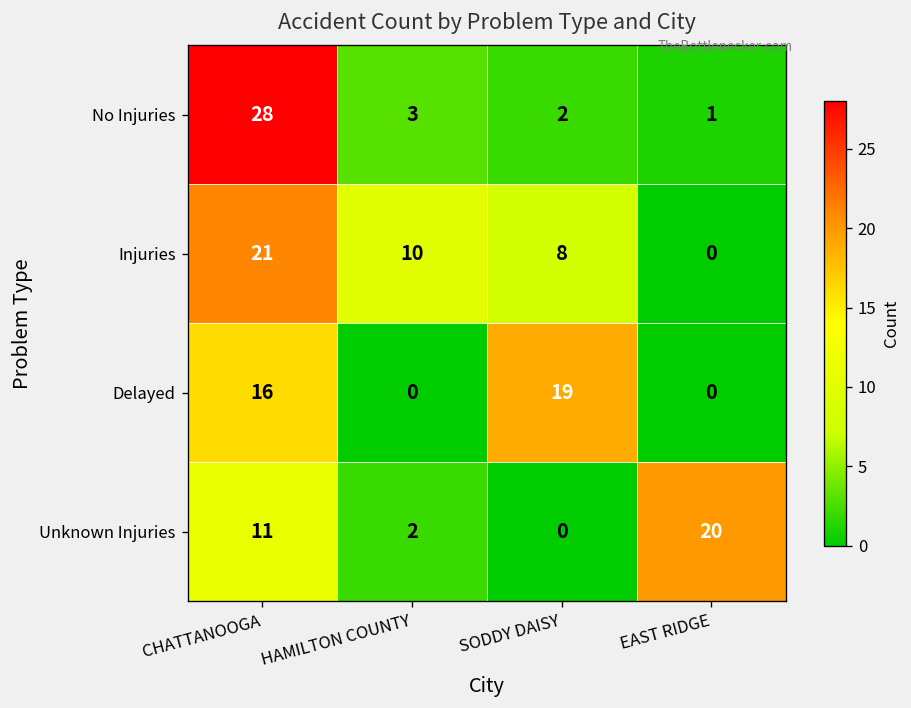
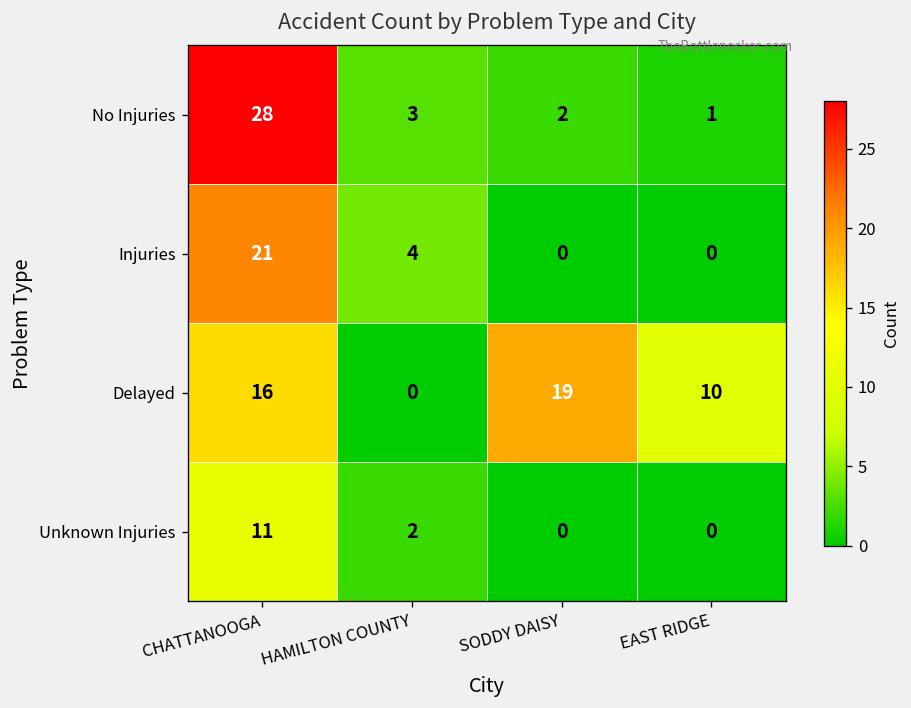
  {
    "No Injuries": {
      "CHATTANOOGA": 28,
      "HAMILTON COUNTY": 3,
      "SODDY DAISY": 2
    },
    "Injuries": {
      "CHATTANOOGA": 21,
-     "HAMILTON COUNTY": 10,
-     "SODDY DAISY": 8,
+     "HAMILTON COUNTY": 4,
+     "SODDY DAISY": 0,
      "EAST RIDGE": 0
    },
    "Delayed": {
      "CHATTANOOGA": 16,
      "HAMILTON COUNTY": 0,
      "SODDY DAISY": 19,
-     "EAST RIDGE": 0
+     "EAST RIDGE": 10
    },
    "Unknown Injuries": {
      "CHATTANOOGA": 11,
      "HAMILTON COUNTY": 2,
      "SODDY DAISY": 0,
-     "EAST RIDGE": 20
+     "EAST RIDGE": 0
    }
  }
